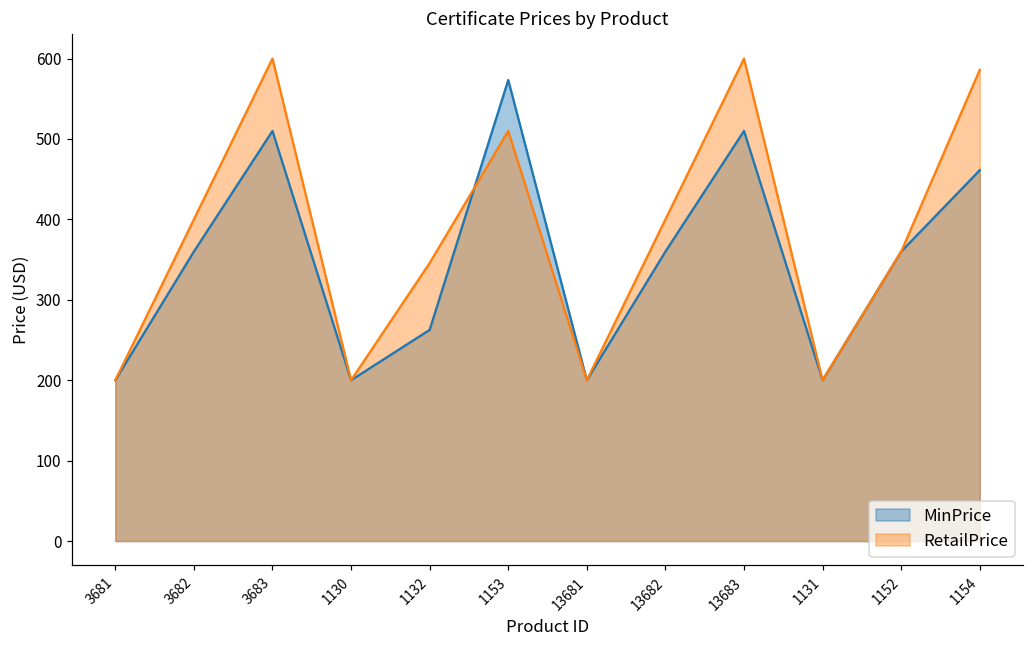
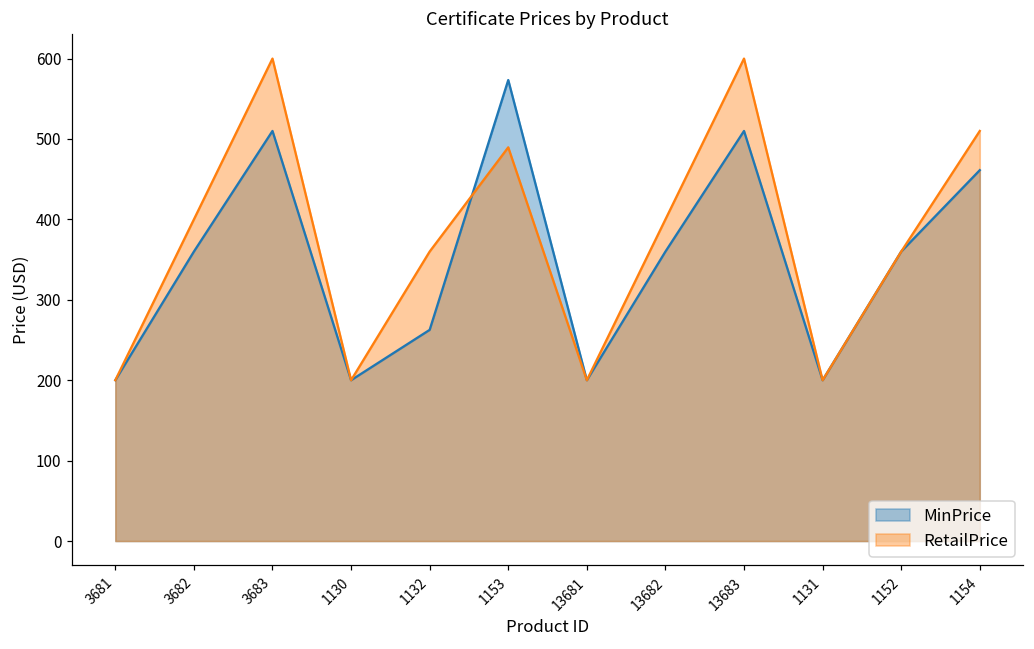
  {
    "MinPrice": {
      "3682": 360,
      "3683": 510,
      "1132": 260,
      "1153": 570,
      "13682": 360,
      "13683": 510,
      "1154": 460
    },
    "RetailPrice": {
      "3682": 400,
      "3683": 600,
-     "1132": 350,
-     "1153": 510,
+     "1132": 360,
+     "1153": 490,
      "13682": 400,
      "13683": 600,
-     "1154": 590
+     "1154": 510
    }
  }
